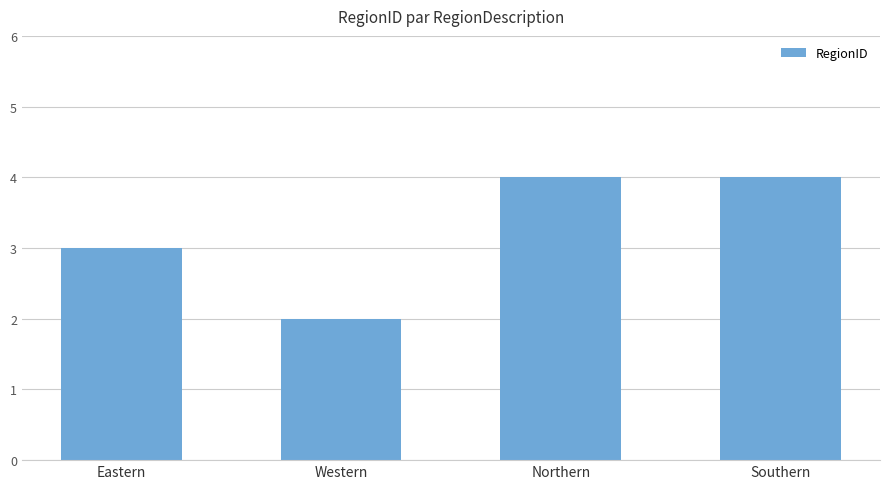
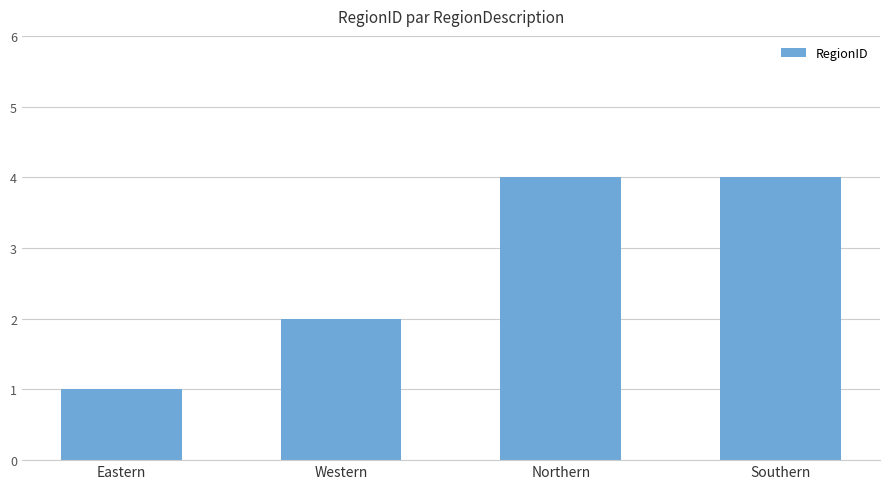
  {
-   "Eastern": 3,
+   "Eastern": 1,
    "Western": 2,
    "Northern": 4,
    "Southern": 4
  }
